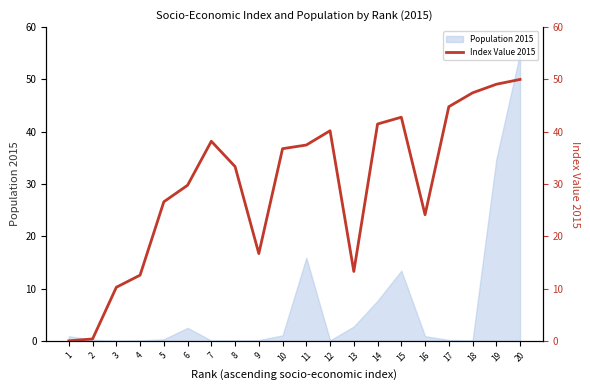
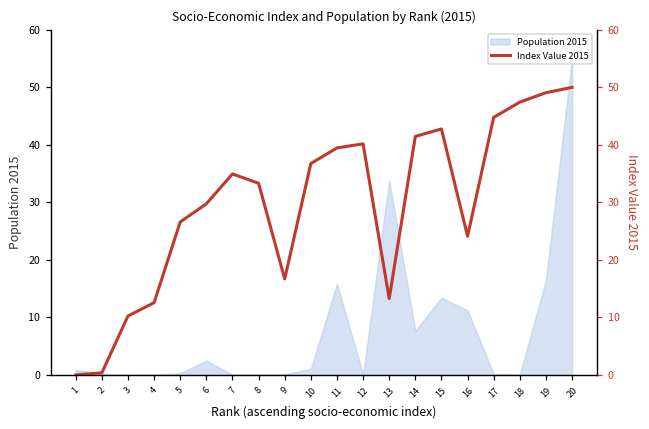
  {
    "Population 2015": {
      "1": 1,
      "3": 0,
      "6": 2,
      "10": 1,
      "11": 16,
-     "13": 3,
+     "13": 34,
      "14": 8,
      "15": 13,
-     "16": 1,
-     "19": 35
+     "16": 11,
+     "19": 16
    },
    "Index Value 2015": {
      "1": 0,
      "2": 0,
      "3": 10,
      "4": 13,
      "5": 27,
      "6": 30,
-     "7": 38,
+     "7": 35,
      "8": 33,
      "9": 17,
      "10": 37,
-     "11": 37,
+     "11": 39,
      "12": 40,
      "13": 13,
      "14": 41,
      "15": 43,
      "16": 24,
      "17": 45,
      "18": 47,
      "19": 49,
      "20": 50
    }
  }
